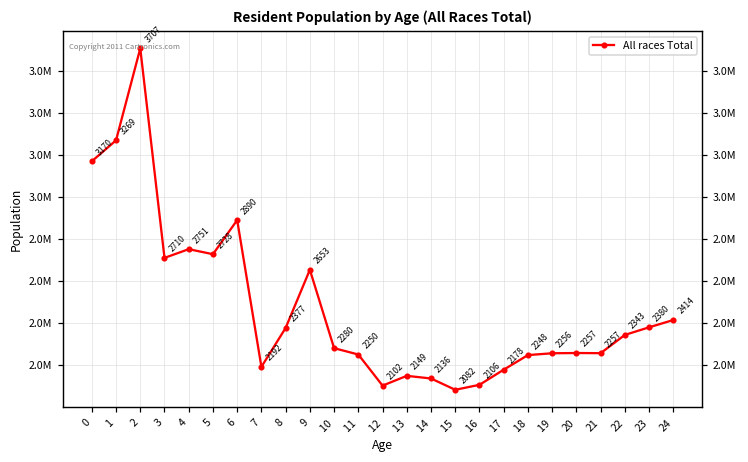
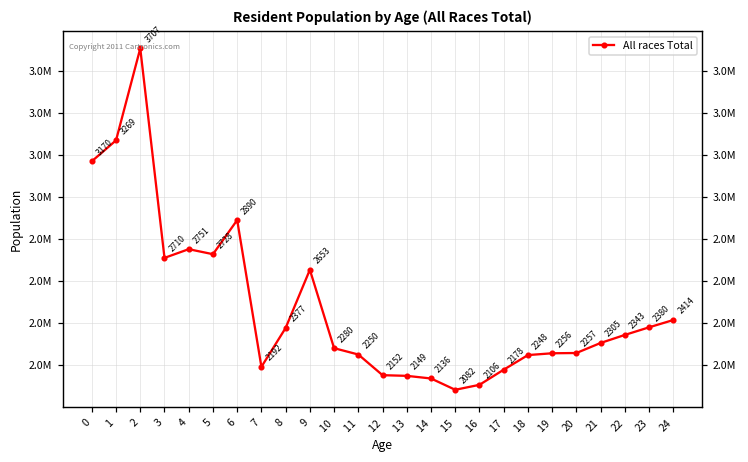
  {
-   "12": 2102,
-   "21": 2257
+   "12": 2152,
+   "21": 2305
  }
